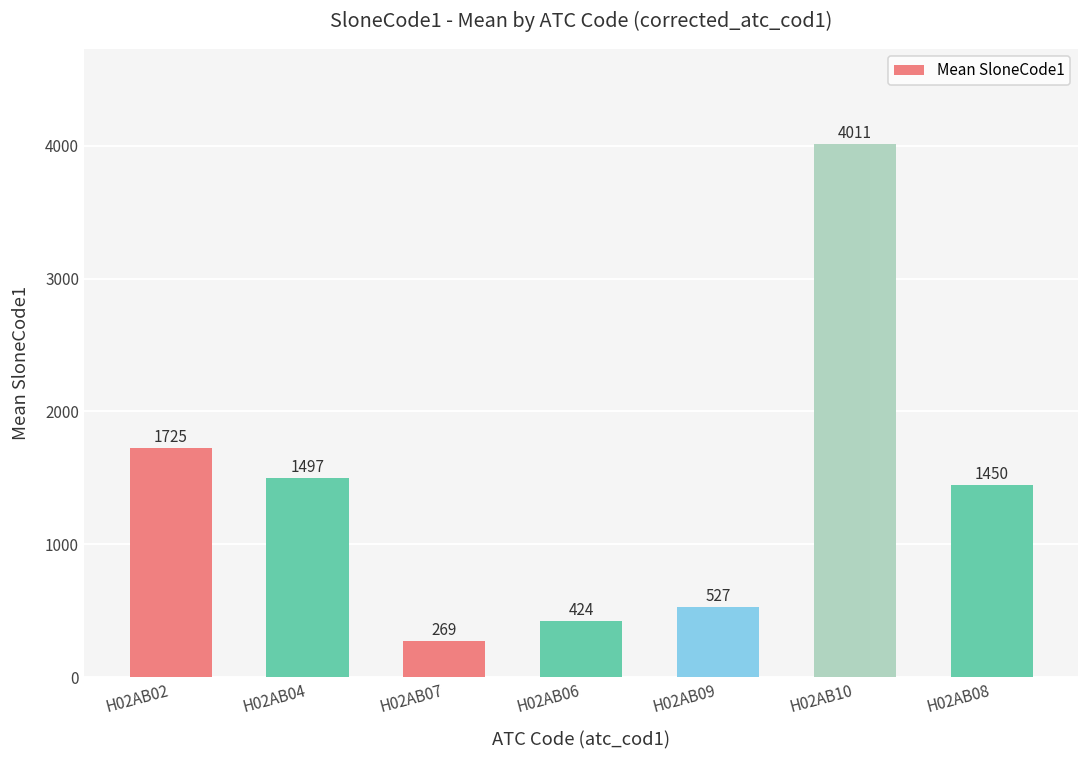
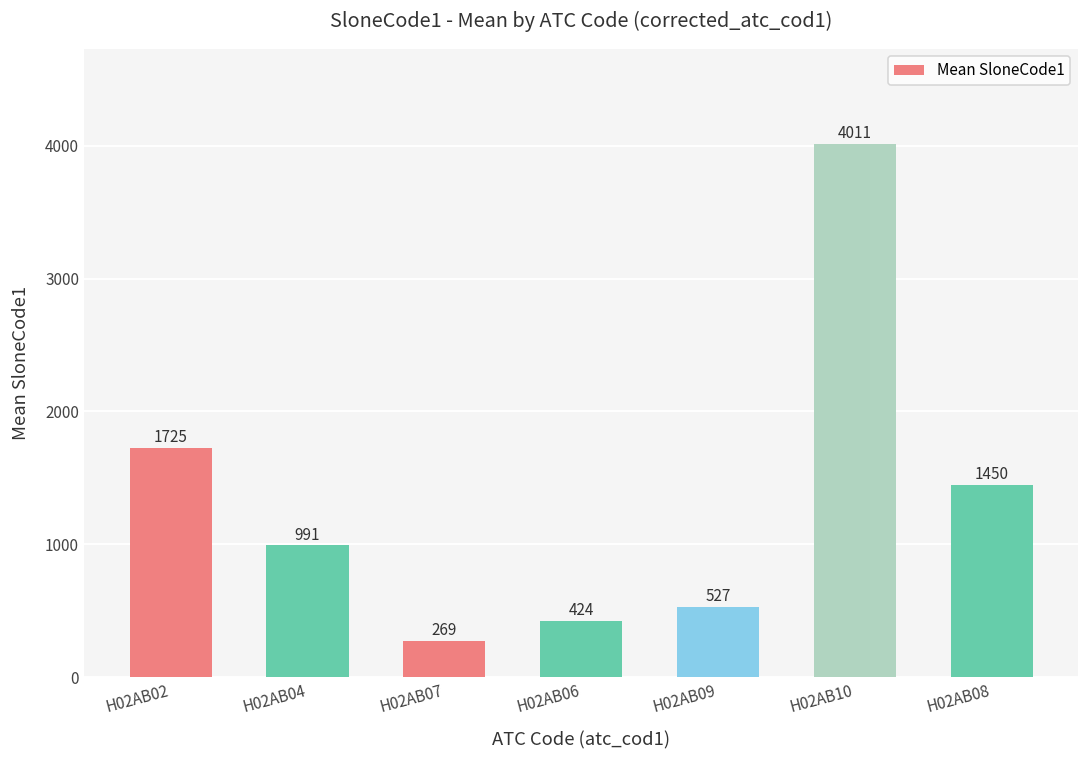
  {
    "H02AB02": 1725,
-   "H02AB04": 1497,
+   "H02AB04": 991,
    "H02AB07": 269,
    "H02AB06": 424,
    "H02AB09": 527,
    "H02AB10": 4011,
    "H02AB08": 1450
  }
